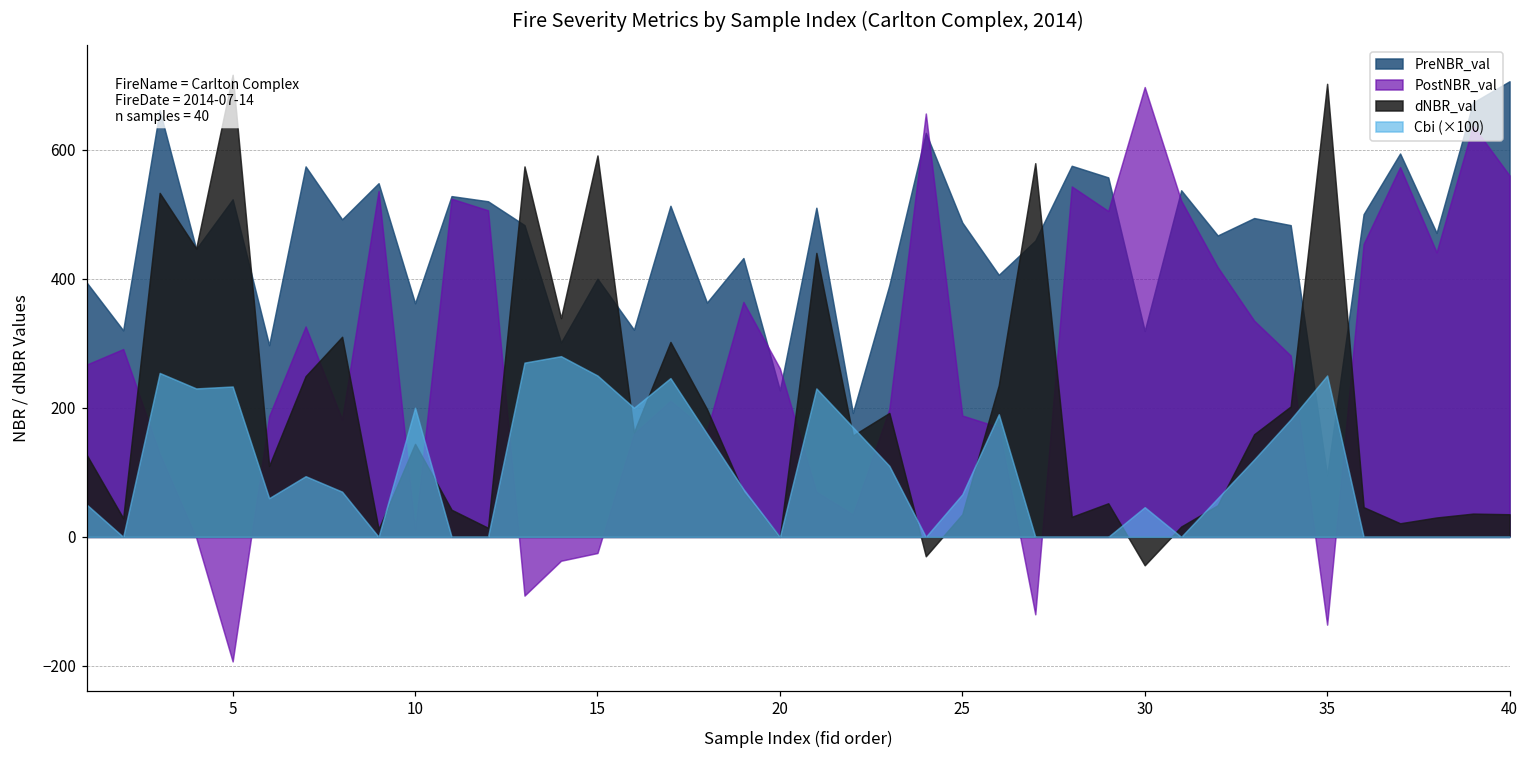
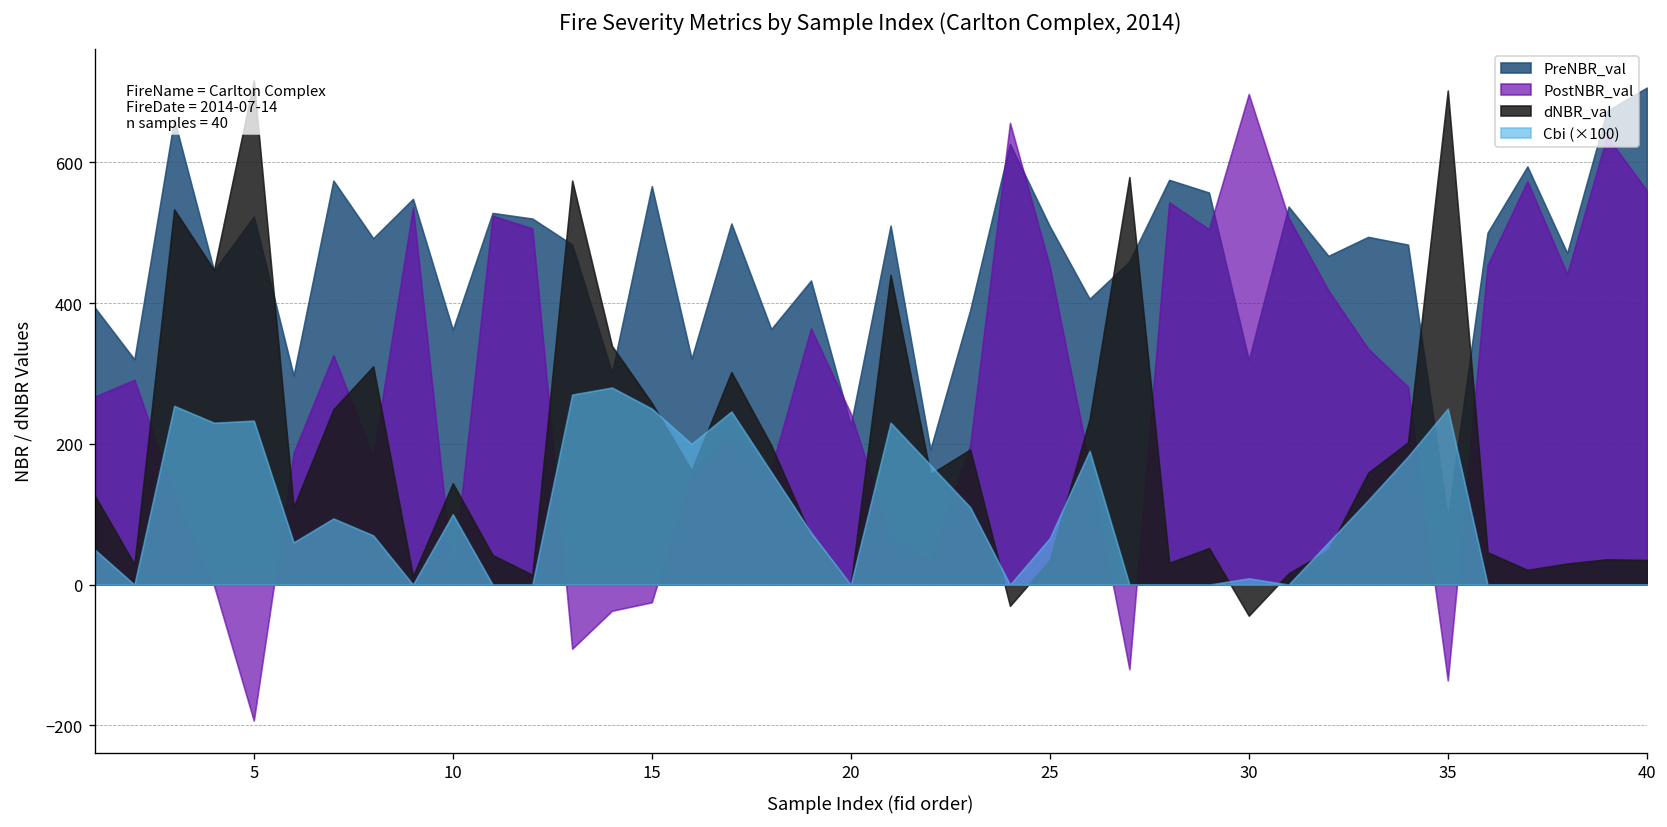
  {
    "PreNBR_val": {
      "5": 520,
      "10": 360,
-     "15": 400,
+     "15": 570,
      "20": 230,
-     "25": 490,
+     "25": 510,
      "30": 320,
      "35": 100,
      "40": 710
    },
    "PostNBR_val": {
-     "20": 260,
-     "25": 190
+     "20": 240,
+     "25": 450
    },
    "dNBR_val": {
-     "15": 590
+     "15": 260
    },
    "Cbi (×100)": {
      "5": 230,
-     "10": 200,
+     "10": 100,
      "15": 250,
      "25": 70,
-     "30": 50,
+     "30": 10,
      "35": 250,
      "40": 0
    }
  }
